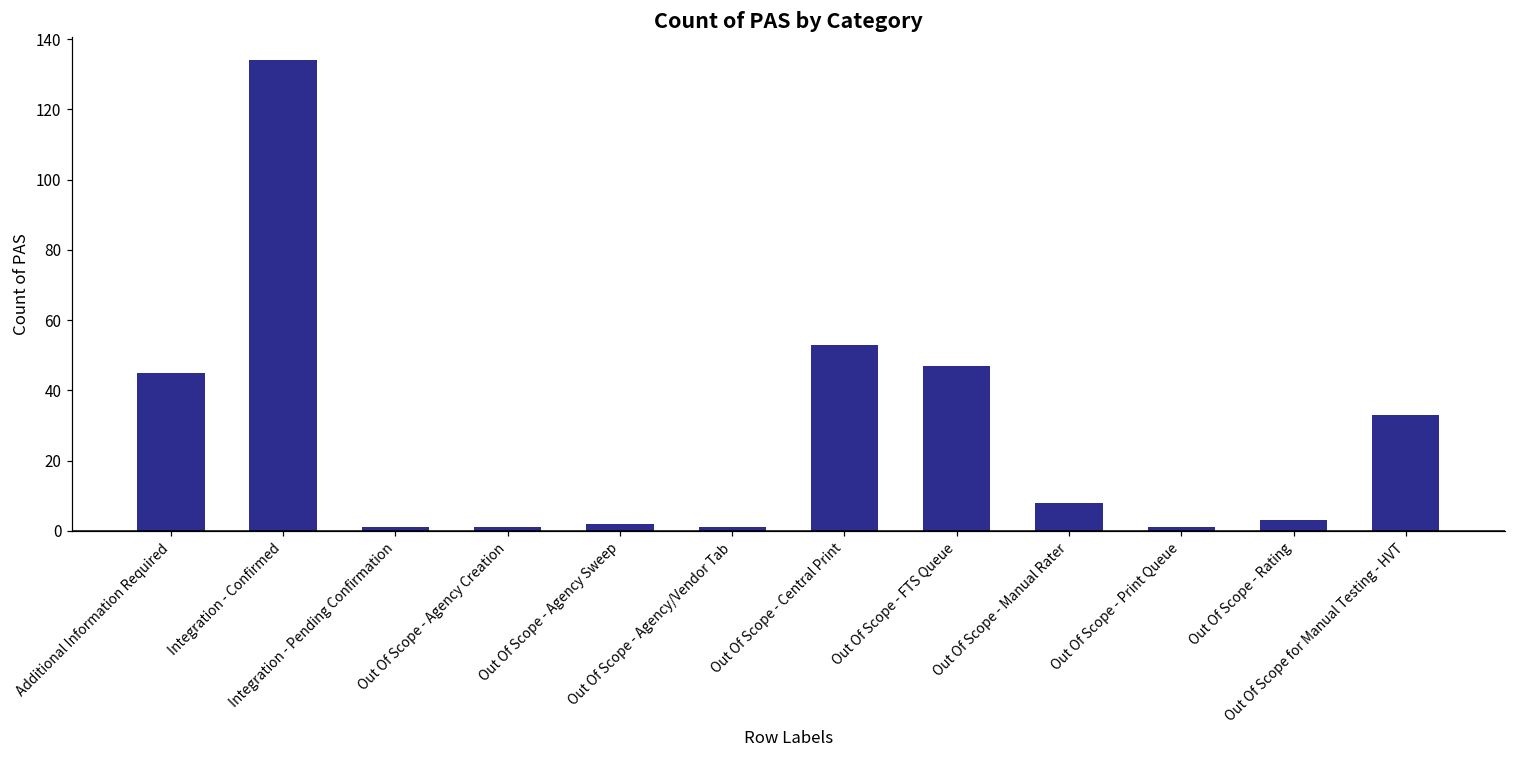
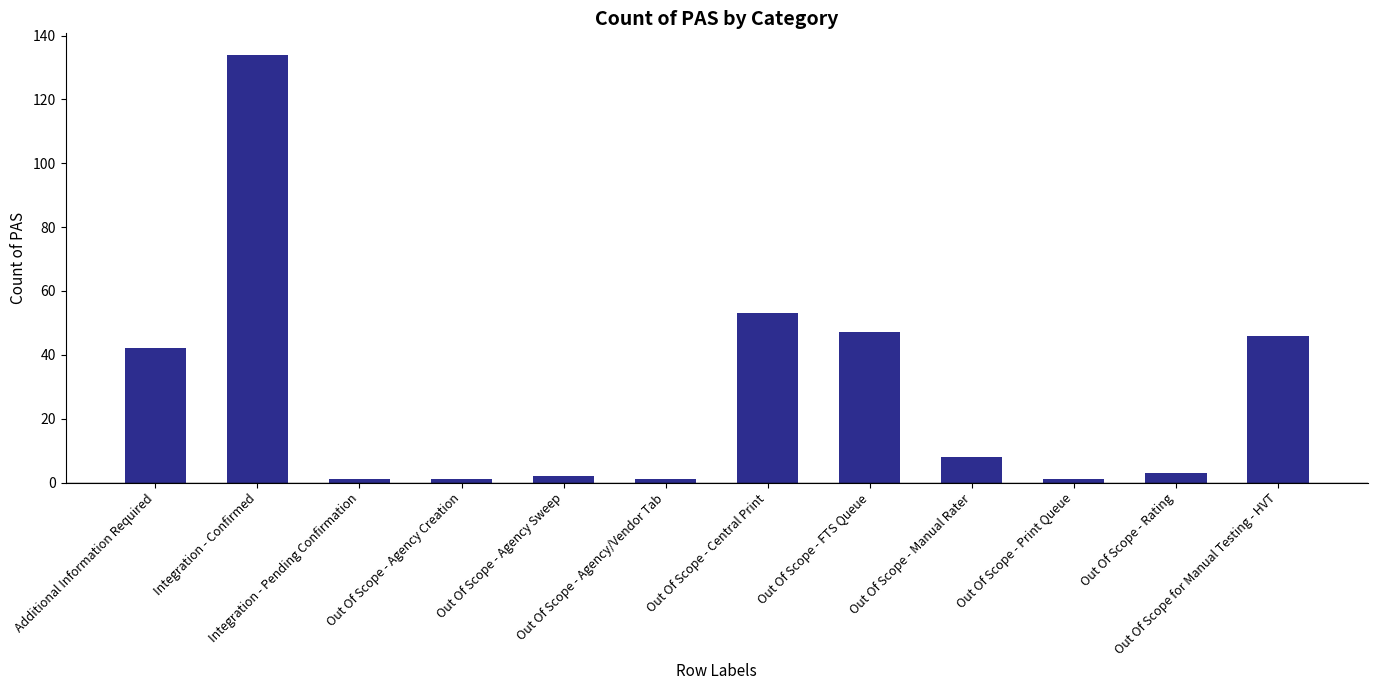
  {
-   "Additional Information Required": 45,
+   "Additional Information Required": 42,
    "Integration - Confirmed": 134,
    "Integration - Pending Confirmation": 1,
    "Out Of Scope - Agency Creation": 1,
    "Out Of Scope - Agency Sweep": 2,
    "Out Of Scope - Agency/Vendor Tab": 1,
    "Out Of Scope - Central Print": 53,
    "Out Of Scope - FTS Queue": 47,
    "Out Of Scope - Manual Rater": 8,
    "Out Of Scope - Print Queue": 1,
    "Out Of Scope - Rating": 3,
-   "Out Of Scope for Manual Testing - HVT": 33
+   "Out Of Scope for Manual Testing - HVT": 46
  }
